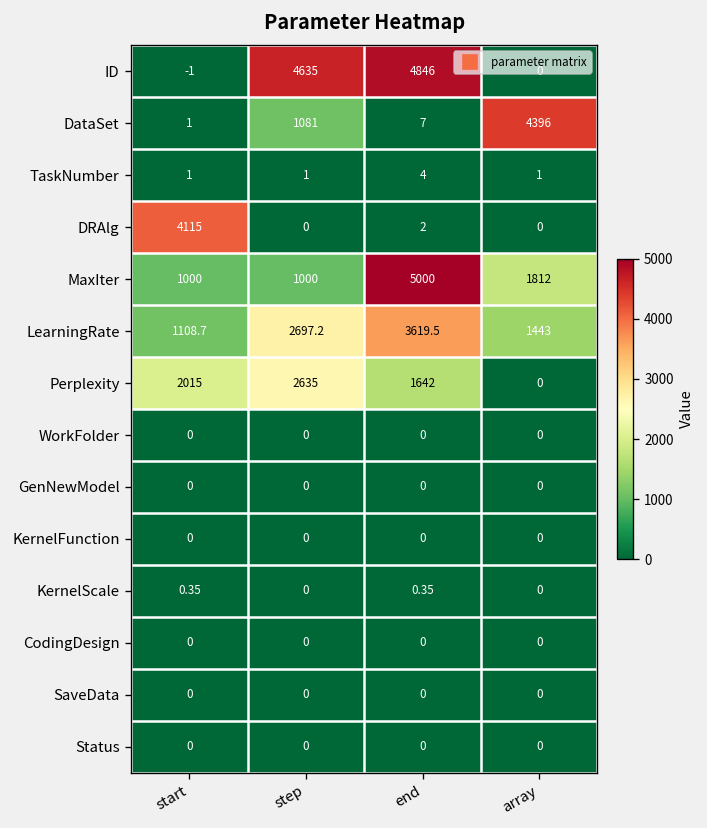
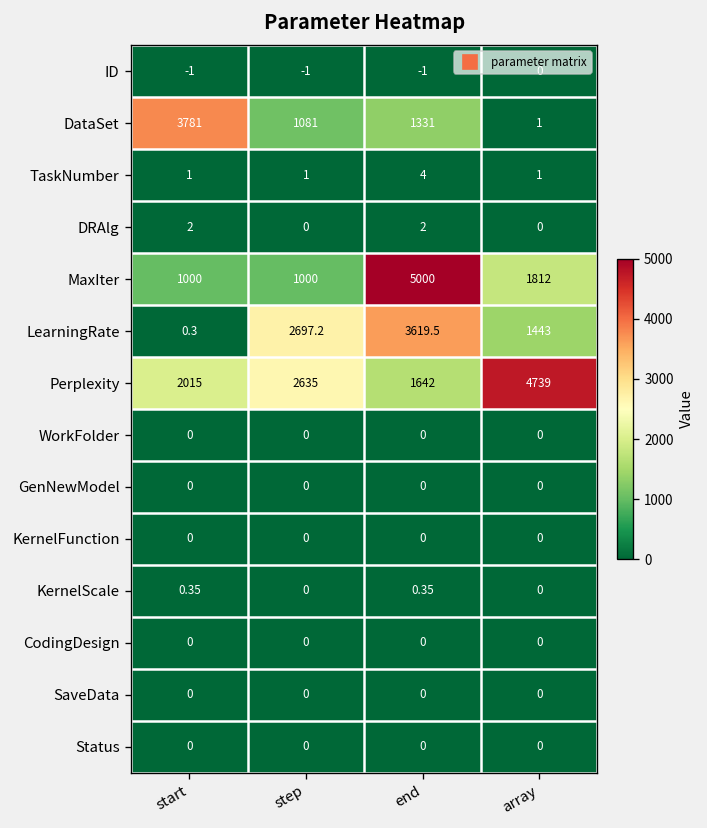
  {
    "ID": {
      "start": -1,
-     "step": 4635,
-     "end": 4846
+     "step": -1,
+     "end": -1
    },
    "DataSet": {
-     "start": 1,
+     "start": 3781,
      "step": 1081,
-     "end": 7,
-     "array": 4396
+     "end": 1331,
+     "array": 1
    },
    "TaskNumber": {
      "start": 1,
      "step": 1,
      "end": 4,
      "array": 1
    },
    "DRAlg": {
-     "start": 4115,
+     "start": 2,
      "step": 0,
      "end": 2,
      "array": 0
    },
    "MaxIter": {
      "start": 1000,
      "step": 1000,
      "end": 5000,
      "array": 1812
    },
    "LearningRate": {
-     "start": 1108.7,
+     "start": 0.3,
      "step": 2697.2,
      "end": 3619.5,
      "array": 1443
    },
    "Perplexity": {
      "start": 2015,
      "step": 2635,
      "end": 1642,
-     "array": 0
+     "array": 4739
    },
    "WorkFolder": {
      "start": 0,
      "step": 0,
      "end": 0,
      "array": 0
    },
    "GenNewModel": {
      "start": 0,
      "step": 0,
      "end": 0,
      "array": 0
    },
    "KernelFunction": {
      "start": 0,
      "step": 0,
      "end": 0,
      "array": 0
    },
    "KernelScale": {
      "start": 0.35,
      "step": 0,
      "end": 0.35,
      "array": 0
    },
    "CodingDesign": {
      "start": 0,
      "step": 0,
      "end": 0,
      "array": 0
    },
    "SaveData": {
      "start": 0,
      "step": 0,
      "end": 0,
      "array": 0
    },
    "Status": {
      "start": 0,
      "step": 0,
      "end": 0,
      "array": 0
    }
  }
